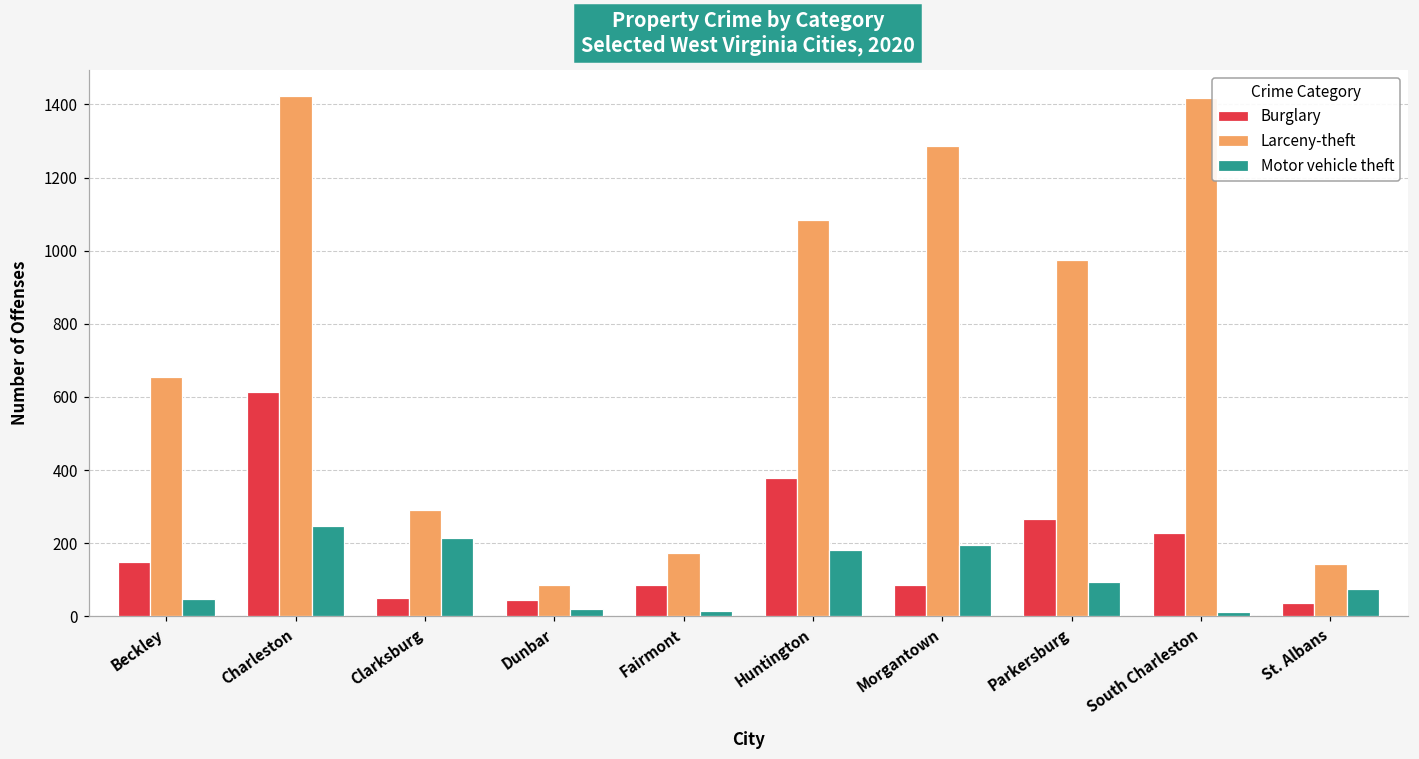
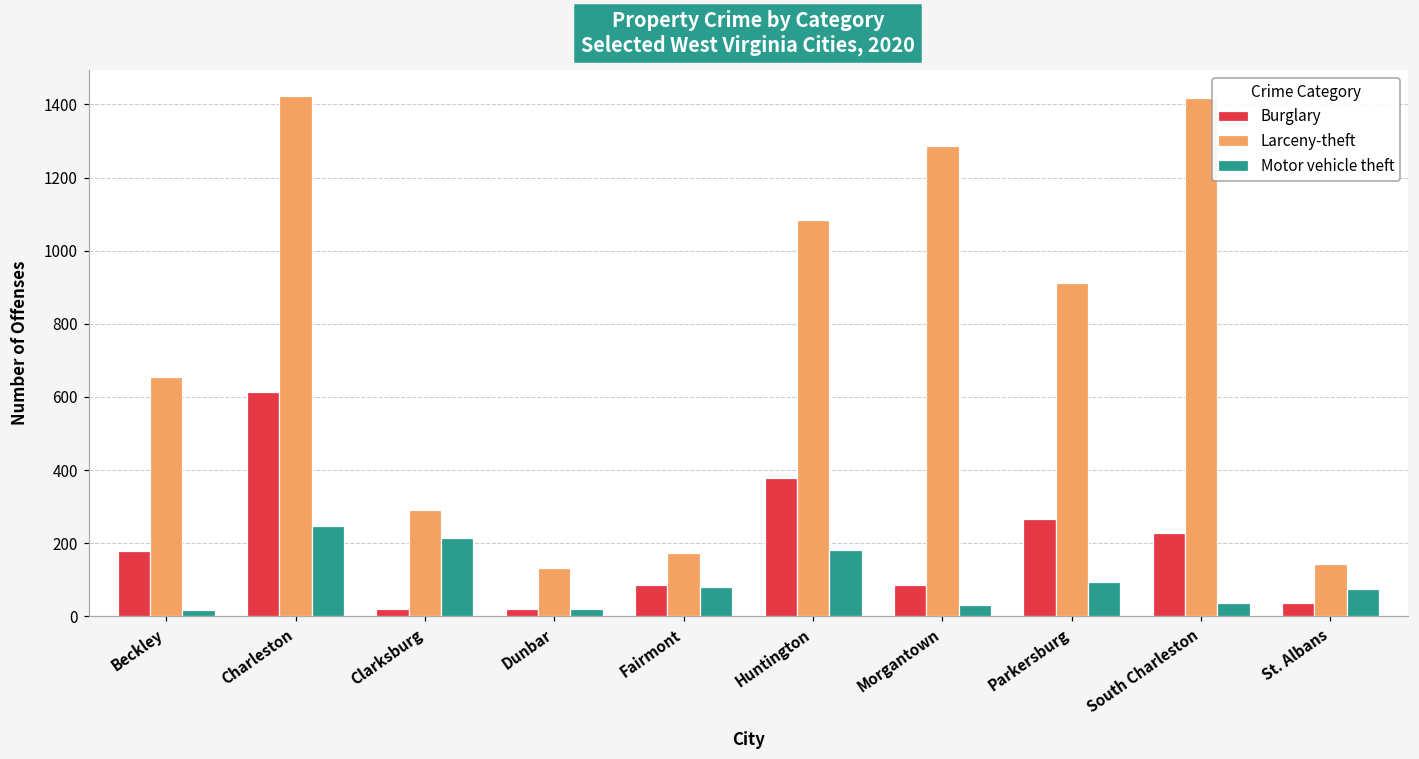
  {
    "Burglary": {
-     "Beckley": 150,
+     "Beckley": 180,
      "Charleston": 610,
-     "Clarksburg": 50,
-     "Dunbar": 50,
+     "Clarksburg": 20,
+     "Dunbar": 20,
      "Fairmont": 90,
      "Huntington": 380,
      "Morgantown": 90,
      "Parkersburg": 270,
      "South Charleston": 230,
      "St. Albans": 40
    },
    "Larceny-theft": {
      "Beckley": 650,
      "Charleston": 1420,
      "Clarksburg": 290,
-     "Dunbar": 90,
+     "Dunbar": 130,
      "Fairmont": 170,
      "Huntington": 1080,
      "Morgantown": 1290,
-     "Parkersburg": 970,
+     "Parkersburg": 910,
      "South Charleston": 1420,
      "St. Albans": 140
    },
    "Motor vehicle theft": {
-     "Beckley": 50,
+     "Beckley": 20,
      "Charleston": 250,
      "Clarksburg": 220,
      "Dunbar": 20,
-     "Fairmont": 10,
+     "Fairmont": 80,
      "Huntington": 180,
-     "Morgantown": 200,
+     "Morgantown": 30,
      "Parkersburg": 90,
-     "South Charleston": 10,
+     "South Charleston": 40,
      "St. Albans": 70
    }
  }
